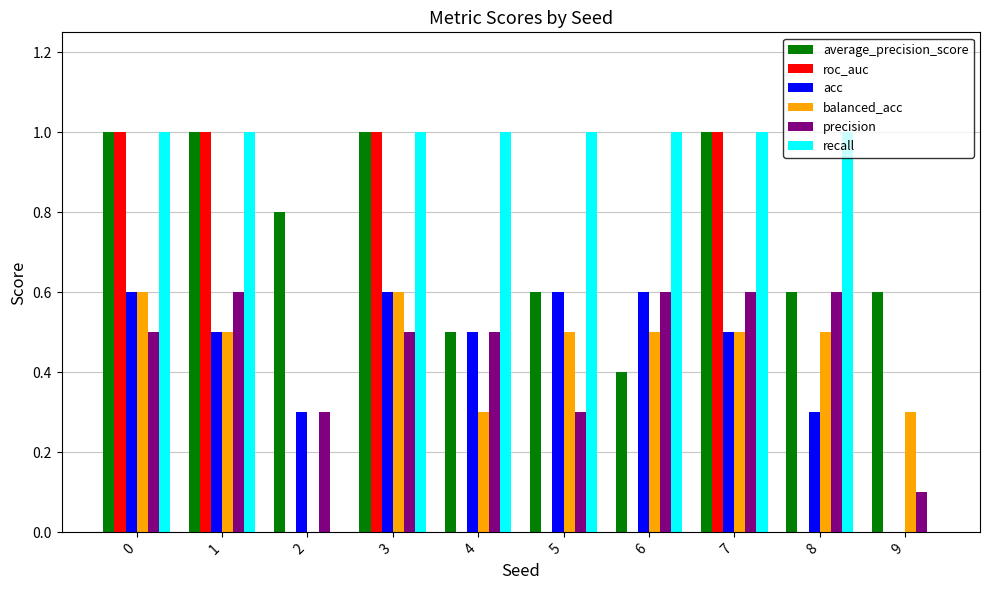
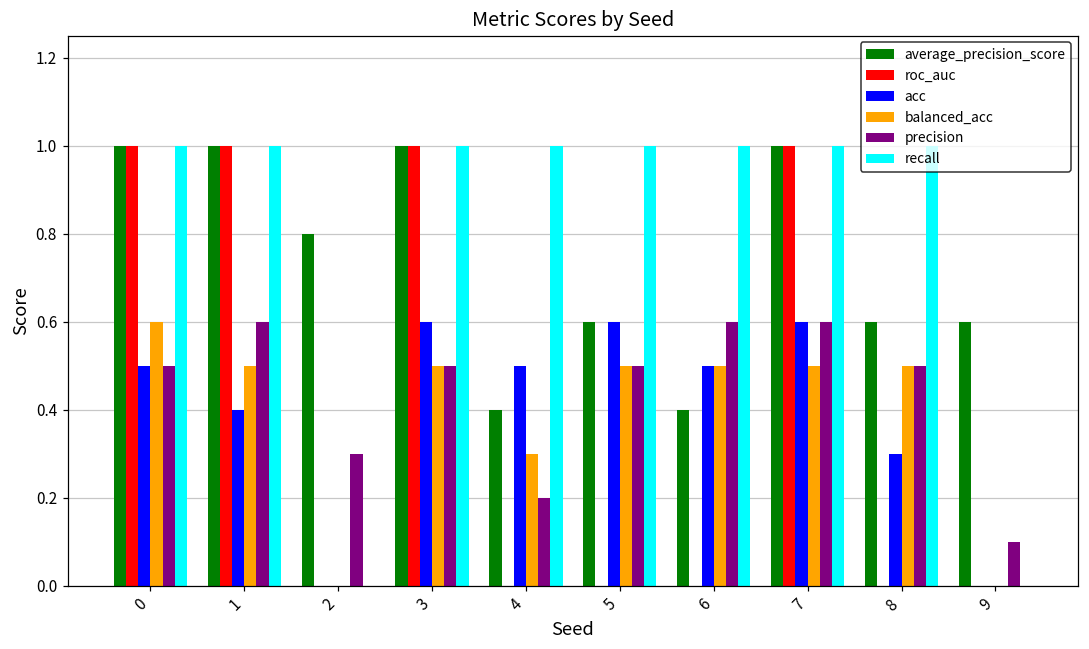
  {
    "average_precision_score": {
      "0": 1.0,
      "1": 1.0,
      "2": 0.8,
      "3": 1.0,
-     "4": 0.5,
+     "4": 0.4,
      "5": 0.6,
      "6": 0.4,
      "7": 1.0,
      "8": 0.6,
      "9": 0.6
    },
    "roc_auc": {
      "0": 1.0,
      "1": 1.0,
      "2": 0.0,
      "3": 1.0,
      "4": 0.0,
      "5": 0.0,
      "6": 0.0,
      "7": 1.0,
      "8": 0.0,
      "9": 0.0
    },
    "acc": {
-     "0": 0.6,
-     "1": 0.5,
-     "2": 0.3,
+     "0": 0.5,
+     "1": 0.4,
+     "2": 0.0,
      "3": 0.6,
      "4": 0.5,
      "5": 0.6,
-     "6": 0.6,
-     "7": 0.5,
+     "6": 0.5,
+     "7": 0.6,
      "8": 0.3,
      "9": 0.0
    },
    "balanced_acc": {
      "0": 0.6,
      "1": 0.5,
      "2": 0.0,
-     "3": 0.6,
+     "3": 0.5,
      "4": 0.3,
      "5": 0.5,
      "6": 0.5,
      "7": 0.5,
      "8": 0.5,
-     "9": 0.3
+     "9": 0.0
    },
    "precision": {
      "0": 0.5,
      "1": 0.6,
      "2": 0.3,
      "3": 0.5,
-     "4": 0.5,
-     "5": 0.3,
+     "4": 0.2,
+     "5": 0.5,
      "6": 0.6,
      "7": 0.6,
-     "8": 0.6,
+     "8": 0.5,
      "9": 0.1
    },
    "recall": {
      "0": 1.0,
      "1": 1.0,
      "2": 0.0,
      "3": 1.0,
      "4": 1.0,
      "5": 1.0,
      "6": 1.0,
      "7": 1.0,
      "9": 0.0
    }
  }
